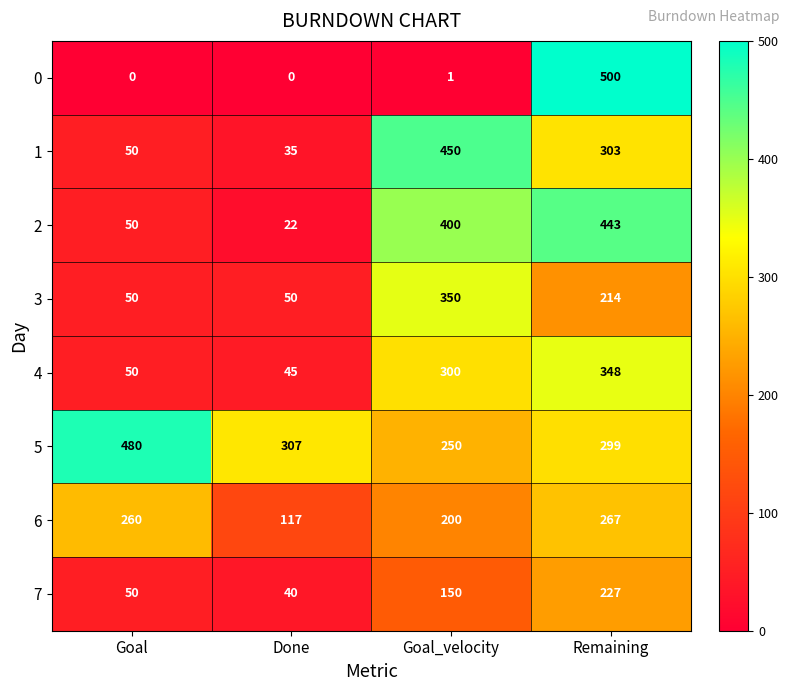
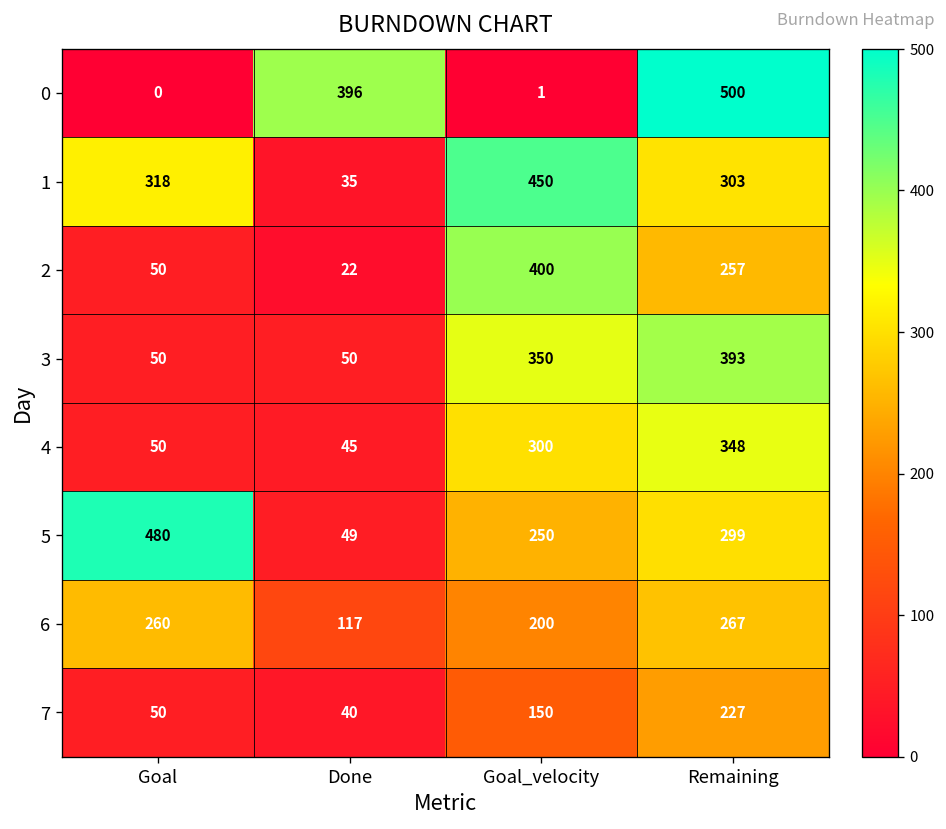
  {
    "0": {
      "Goal": 0,
-     "Done": 0,
+     "Done": 396,
      "Goal_velocity": 1,
      "Remaining": 500
    },
    "1": {
-     "Goal": 50,
+     "Goal": 318,
      "Done": 35,
      "Goal_velocity": 450,
      "Remaining": 303
    },
    "2": {
      "Goal": 50,
      "Done": 22,
      "Goal_velocity": 400,
-     "Remaining": 443
+     "Remaining": 257
    },
    "3": {
      "Goal": 50,
      "Done": 50,
      "Goal_velocity": 350,
-     "Remaining": 214
+     "Remaining": 393
    },
    "4": {
      "Goal": 50,
      "Done": 45,
      "Goal_velocity": 300,
      "Remaining": 348
    },
    "5": {
      "Goal": 480,
-     "Done": 307,
+     "Done": 49,
      "Goal_velocity": 250,
      "Remaining": 299
    },
    "6": {
      "Goal": 260,
      "Done": 117,
      "Goal_velocity": 200,
      "Remaining": 267
    },
    "7": {
      "Goal": 50,
      "Done": 40,
      "Goal_velocity": 150,
      "Remaining": 227
    }
  }
